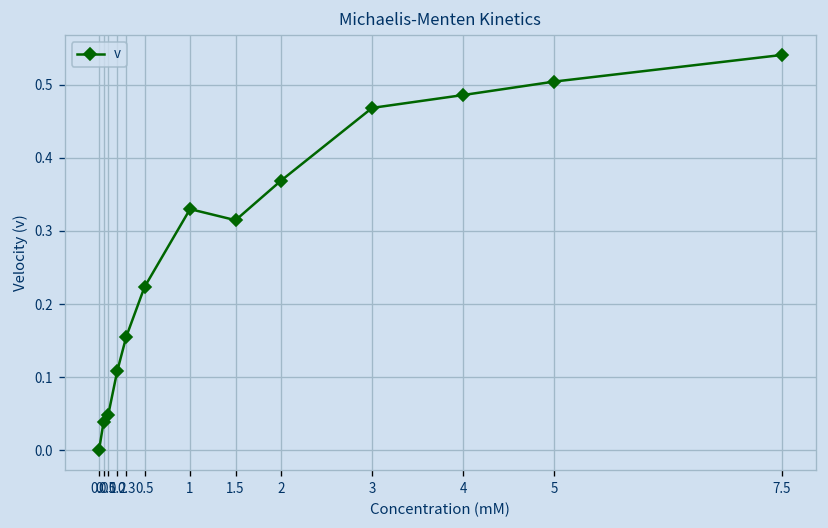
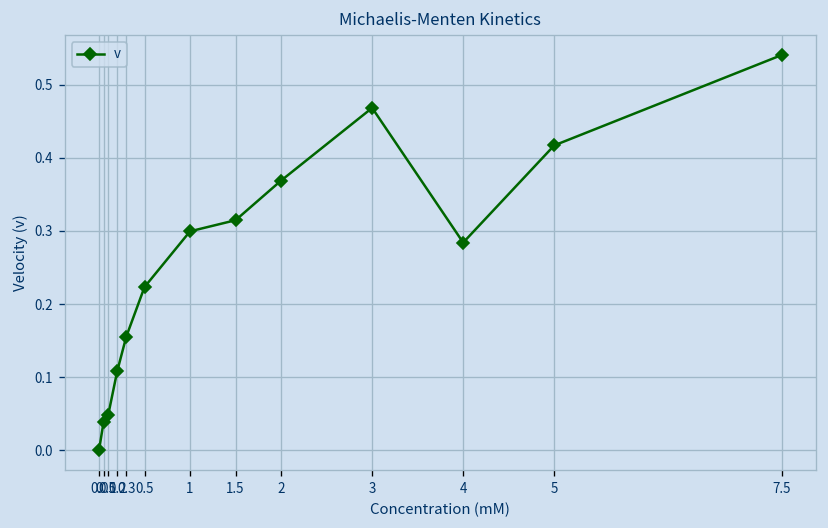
  {
    "0.5": 0.22,
-   "1": 0.33,
+   "1": 0.30,
    "1.5": 0.31,
    "2": 0.37,
    "3": 0.47,
-   "4": 0.49,
-   "5": 0.50,
+   "4": 0.28,
+   "5": 0.42,
    "7.5": 0.54
  }
